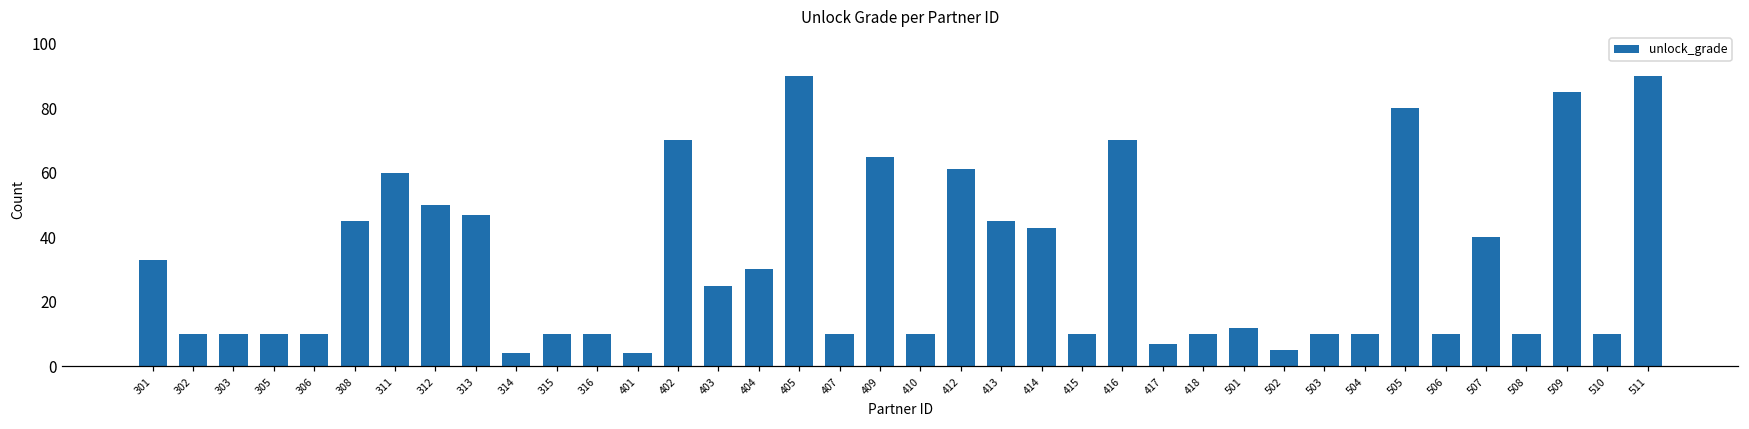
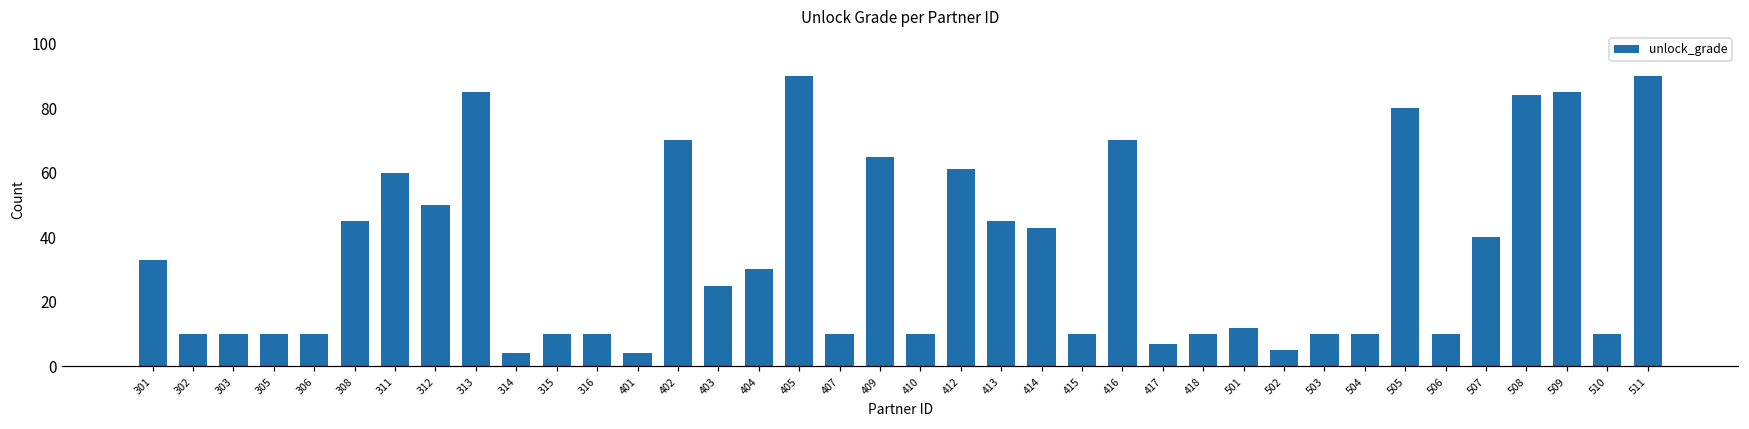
  {
    "301": 33,
    "302": 10,
    "303": 10,
    "305": 10,
    "306": 10,
    "308": 45,
    "311": 60,
    "312": 50,
-   "313": 47,
+   "313": 85,
    "314": 4,
    "315": 10,
    "316": 10,
    "401": 4,
    "402": 70,
    "403": 25,
    "404": 30,
    "405": 90,
    "407": 10,
    "409": 65,
    "410": 10,
    "412": 61,
    "413": 45,
    "414": 43,
    "415": 10,
    "416": 70,
    "417": 7,
    "418": 10,
    "501": 12,
    "502": 5,
    "503": 10,
    "504": 10,
    "505": 80,
    "506": 10,
    "507": 40,
-   "508": 10,
+   "508": 84,
    "509": 85,
    "510": 10,
    "511": 90
  }
